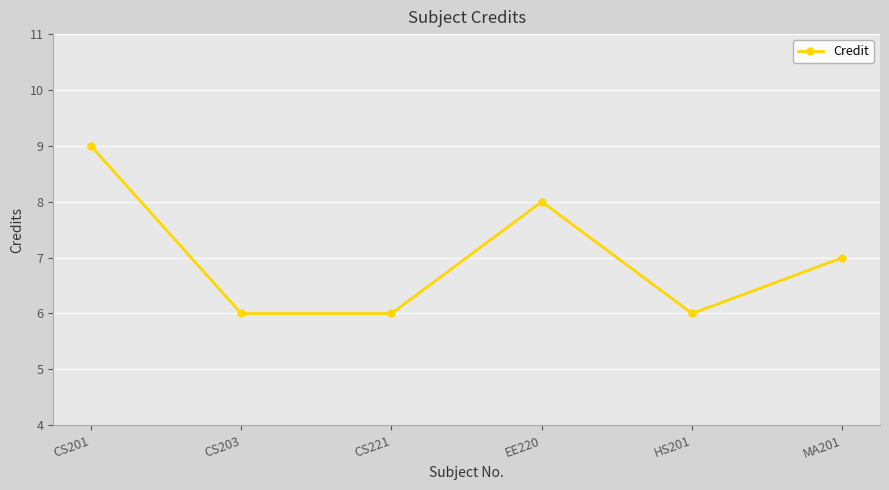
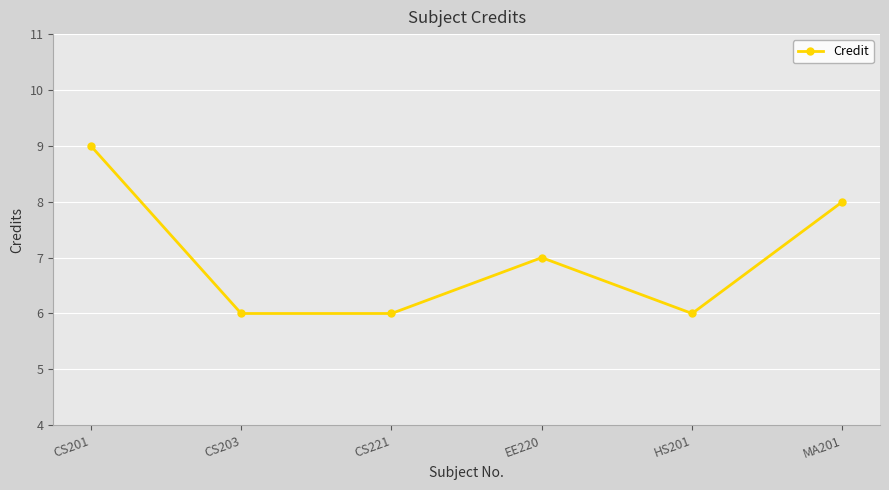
  {
    "CS201": 9,
    "CS203": 6,
    "CS221": 6,
-   "EE220": 8,
+   "EE220": 7,
    "HS201": 6,
-   "MA201": 7
+   "MA201": 8
  }
